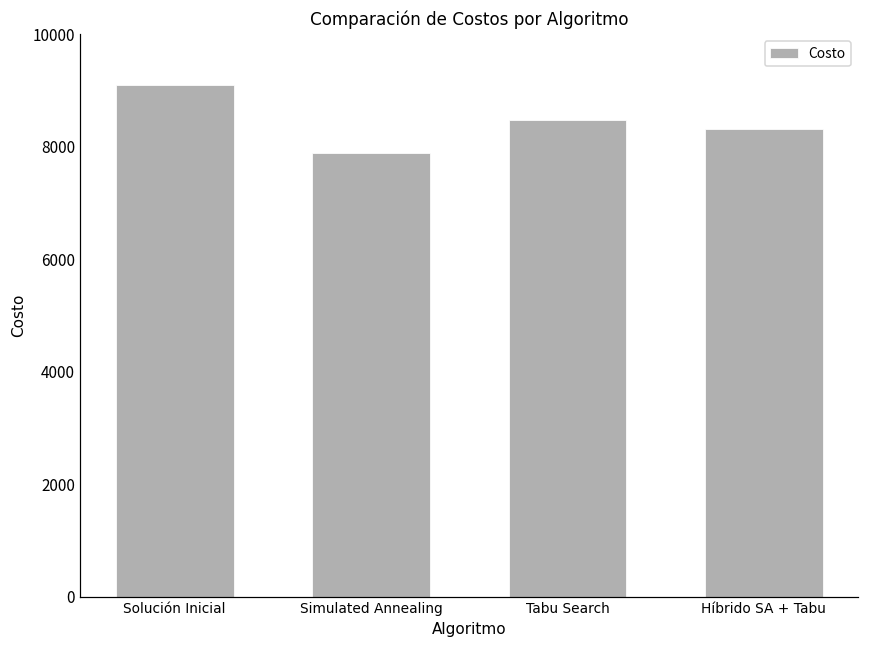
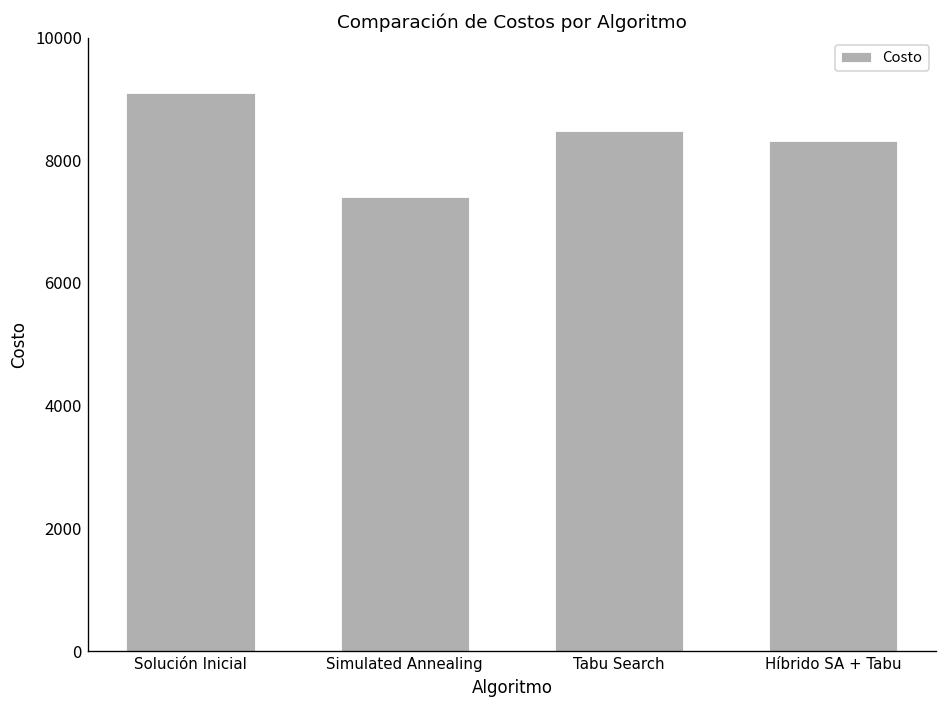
  {
    "Solución Inicial": 9100,
-   "Simulated Annealing": 7900,
+   "Simulated Annealing": 7400,
    "Tabu Search": 8500,
    "Híbrido SA + Tabu": 8300
  }
